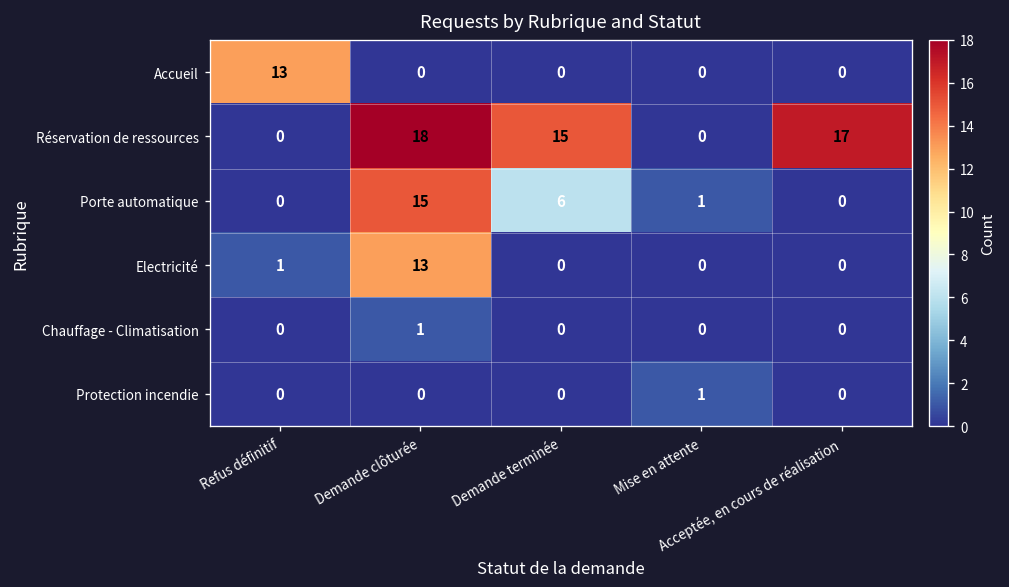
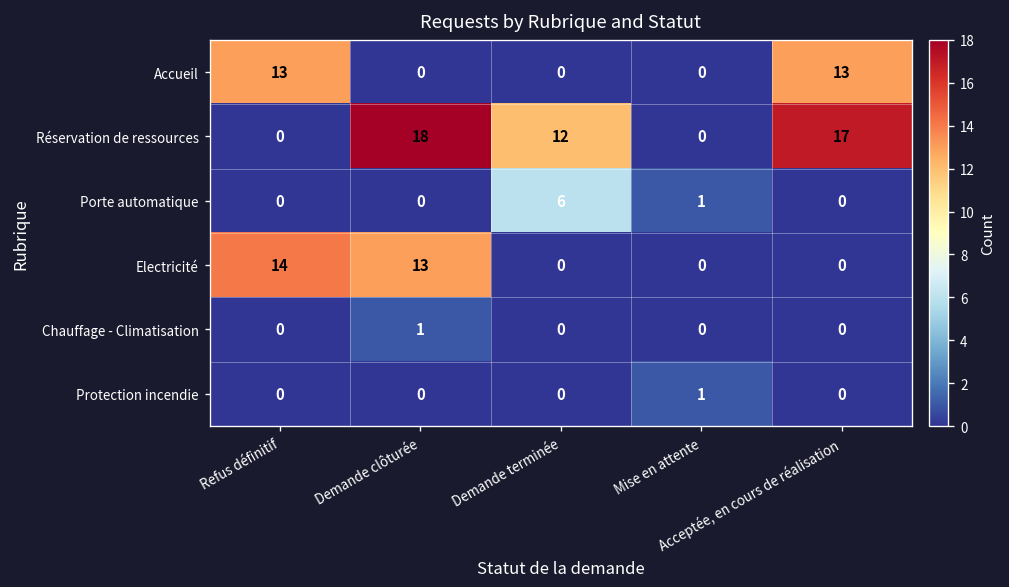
  {
    "Accueil": {
      "Refus définitif": 13,
      "Demande clôturée": 0,
      "Demande terminée": 0,
      "Mise en attente": 0,
-     "Acceptée, en cours de réalisation": 0
+     "Acceptée, en cours de réalisation": 13
    },
    "Réservation de ressources": {
      "Refus définitif": 0,
      "Demande clôturée": 18,
-     "Demande terminée": 15,
+     "Demande terminée": 12,
      "Mise en attente": 0,
      "Acceptée, en cours de réalisation": 17
    },
    "Porte automatique": {
      "Refus définitif": 0,
-     "Demande clôturée": 15,
+     "Demande clôturée": 0,
      "Demande terminée": 6,
      "Mise en attente": 1,
      "Acceptée, en cours de réalisation": 0
    },
    "Electricité": {
-     "Refus définitif": 1,
+     "Refus définitif": 14,
      "Demande clôturée": 13,
      "Demande terminée": 0,
      "Mise en attente": 0,
      "Acceptée, en cours de réalisation": 0
    },
    "Chauffage - Climatisation": {
      "Refus définitif": 0,
      "Demande clôturée": 1,
      "Demande terminée": 0,
      "Mise en attente": 0,
      "Acceptée, en cours de réalisation": 0
    },
    "Protection incendie": {
      "Refus définitif": 0,
      "Demande clôturée": 0,
      "Demande terminée": 0,
      "Mise en attente": 1,
      "Acceptée, en cours de réalisation": 0
    }
  }
